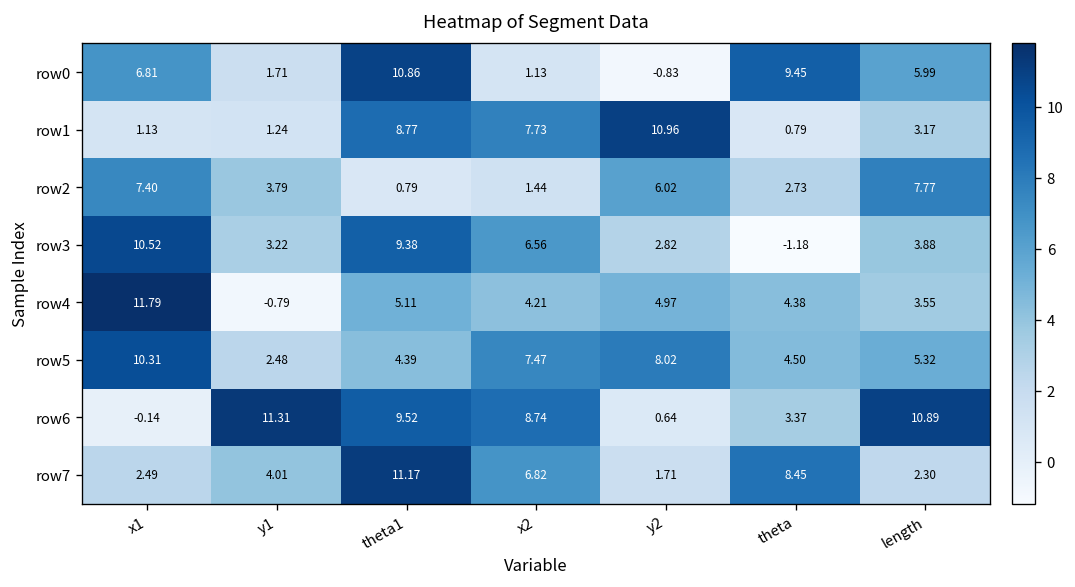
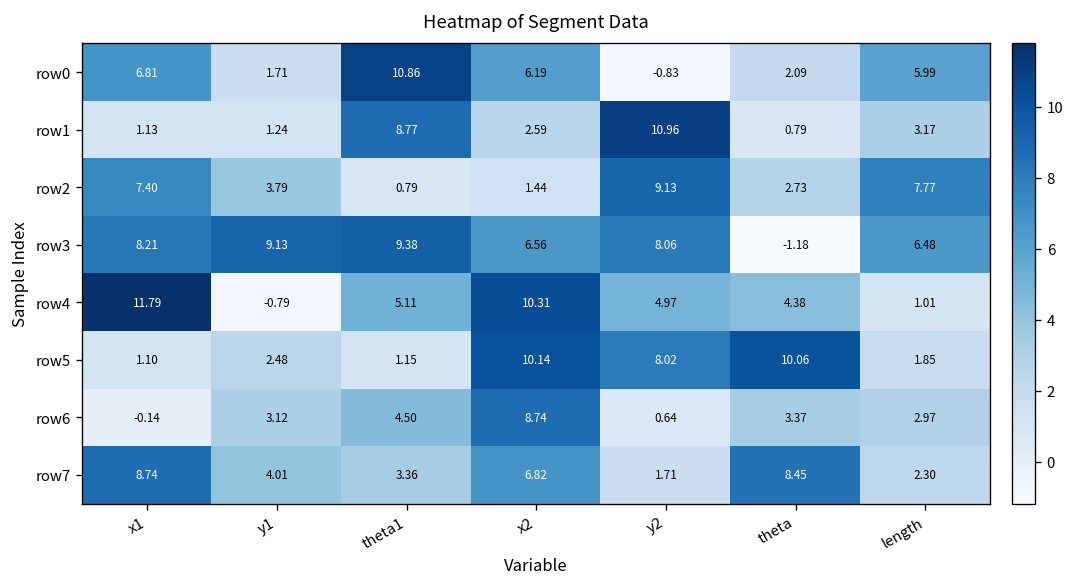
  {
    "row0": {
      "x1": 6.81,
      "y1": 1.71,
      "theta1": 10.86,
-     "x2": 1.13,
+     "x2": 6.19,
      "y2": -0.83,
-     "theta": 9.45,
+     "theta": 2.09,
      "length": 5.99
    },
    "row1": {
      "x1": 1.13,
      "y1": 1.24,
      "theta1": 8.77,
-     "x2": 7.73,
+     "x2": 2.59,
      "y2": 10.96,
      "theta": 0.79,
      "length": 3.17
    },
    "row2": {
      "x1": 7.40,
      "y1": 3.79,
      "theta1": 0.79,
      "x2": 1.44,
-     "y2": 6.02,
+     "y2": 9.13,
      "theta": 2.73,
      "length": 7.77
    },
    "row3": {
-     "x1": 10.52,
-     "y1": 3.22,
+     "x1": 8.21,
+     "y1": 9.13,
      "theta1": 9.38,
      "x2": 6.56,
-     "y2": 2.82,
+     "y2": 8.06,
      "theta": -1.18,
-     "length": 3.88
+     "length": 6.48
    },
    "row4": {
      "x1": 11.79,
      "y1": -0.79,
      "theta1": 5.11,
-     "x2": 4.21,
+     "x2": 10.31,
      "y2": 4.97,
      "theta": 4.38,
-     "length": 3.55
+     "length": 1.01
    },
    "row5": {
-     "x1": 10.31,
+     "x1": 1.10,
      "y1": 2.48,
-     "theta1": 4.39,
-     "x2": 7.47,
+     "theta1": 1.15,
+     "x2": 10.14,
      "y2": 8.02,
-     "theta": 4.50,
-     "length": 5.32
+     "theta": 10.06,
+     "length": 1.85
    },
    "row6": {
      "x1": -0.14,
-     "y1": 11.31,
-     "theta1": 9.52,
+     "y1": 3.12,
+     "theta1": 4.50,
      "x2": 8.74,
      "y2": 0.64,
      "theta": 3.37,
-     "length": 10.89
+     "length": 2.97
    },
    "row7": {
-     "x1": 2.49,
+     "x1": 8.74,
      "y1": 4.01,
-     "theta1": 11.17,
+     "theta1": 3.36,
      "x2": 6.82,
      "y2": 1.71,
      "theta": 8.45,
      "length": 2.30
    }
  }
